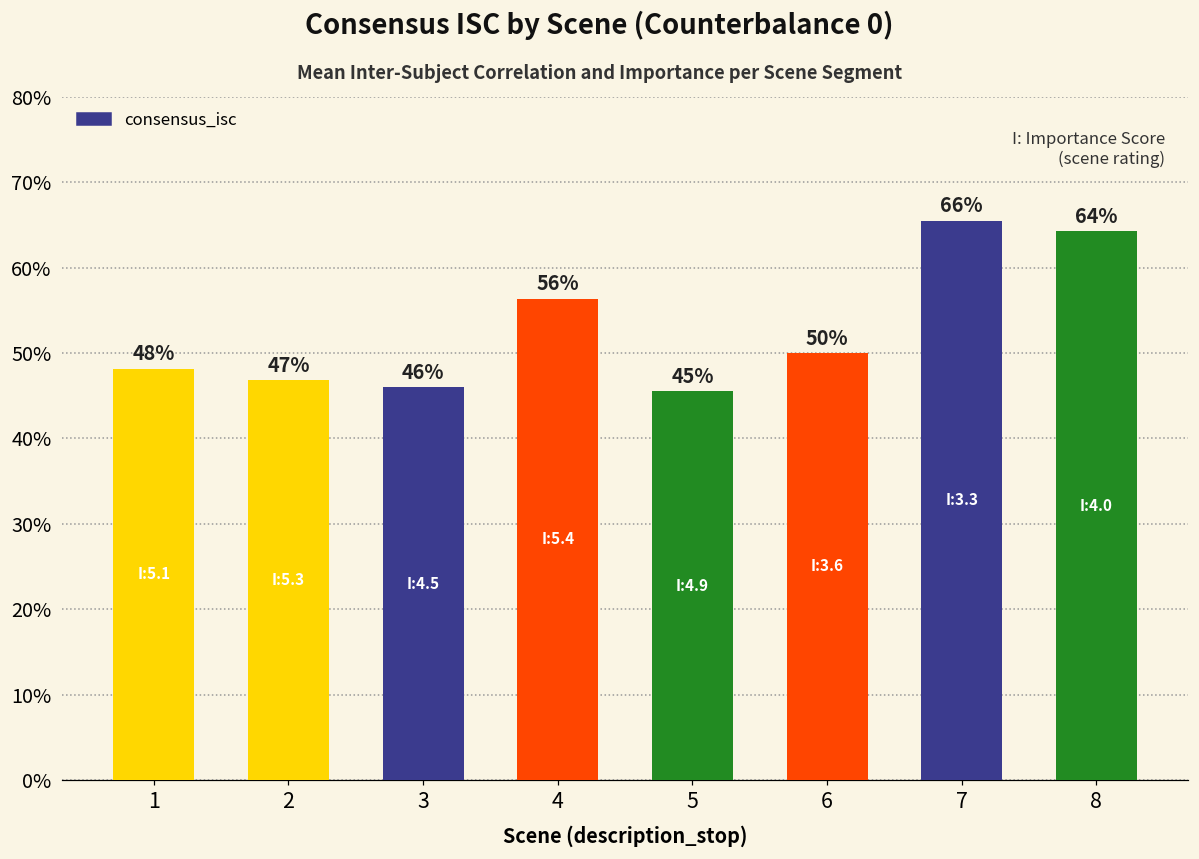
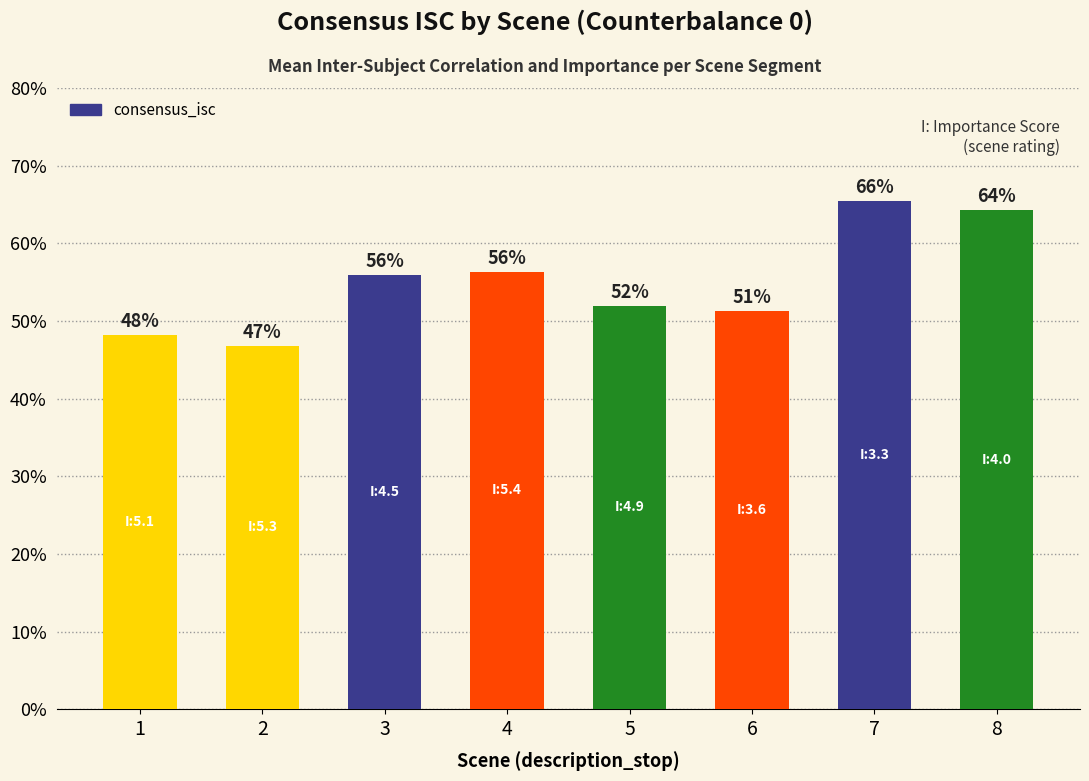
  {
    "1": "48%",
    "2": "47%",
-   "3": "46%",
+   "3": "56%",
    "4": "56%",
-   "5": "45%",
-   "6": "50%",
+   "5": "52%",
+   "6": "51%",
    "7": "66%",
    "8": "64%"
  }
